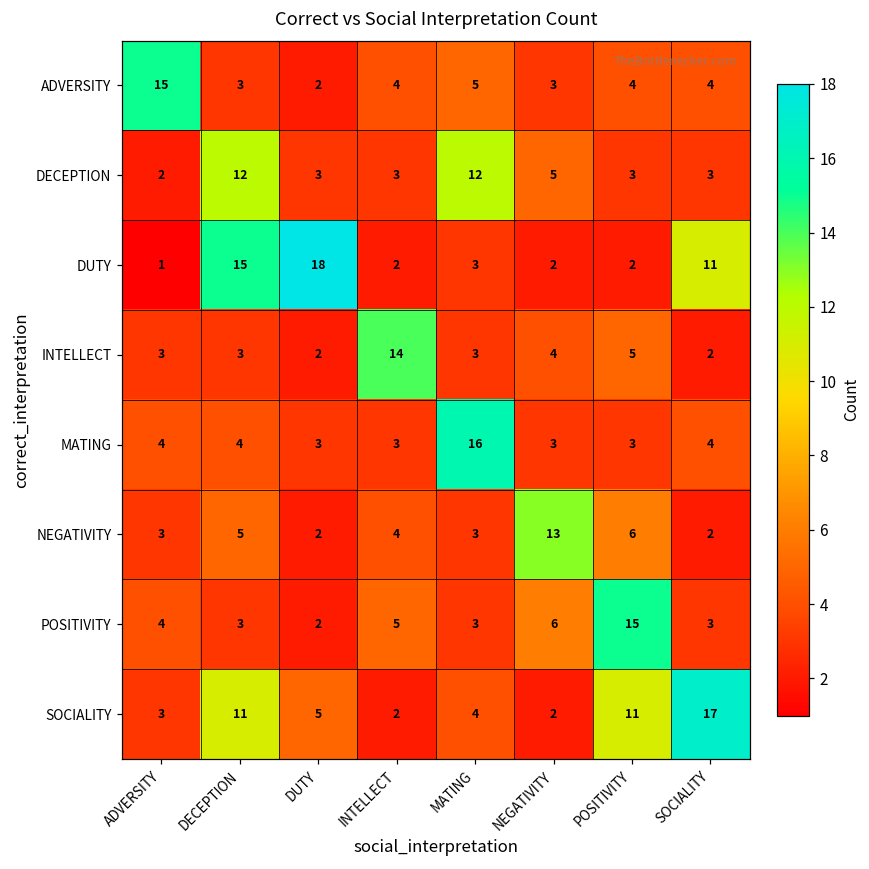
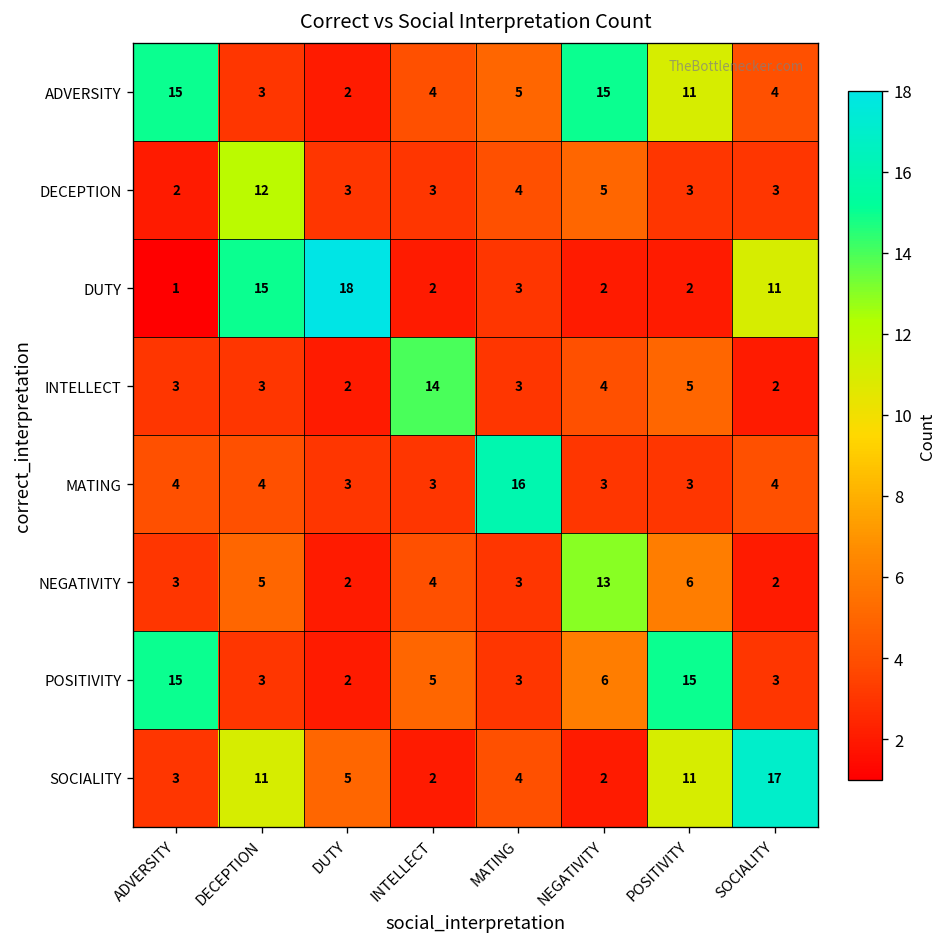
  {
    "ADVERSITY": {
      "ADVERSITY": 15,
      "DECEPTION": 3,
      "DUTY": 2,
      "INTELLECT": 4,
      "MATING": 5,
-     "NEGATIVITY": 3,
-     "POSITIVITY": 4
+     "NEGATIVITY": 15,
+     "POSITIVITY": 11
    },
    "DECEPTION": {
      "ADVERSITY": 2,
      "DECEPTION": 12,
      "DUTY": 3,
      "INTELLECT": 3,
-     "MATING": 12,
+     "MATING": 4,
      "NEGATIVITY": 5,
      "POSITIVITY": 3,
      "SOCIALITY": 3
    },
    "DUTY": {
      "ADVERSITY": 1,
      "DECEPTION": 15,
      "DUTY": 18,
      "INTELLECT": 2,
      "MATING": 3,
      "NEGATIVITY": 2,
      "POSITIVITY": 2,
      "SOCIALITY": 11
    },
    "INTELLECT": {
      "ADVERSITY": 3,
      "DECEPTION": 3,
      "DUTY": 2,
      "INTELLECT": 14,
      "MATING": 3,
      "NEGATIVITY": 4,
      "POSITIVITY": 5,
      "SOCIALITY": 2
    },
    "MATING": {
      "ADVERSITY": 4,
      "DECEPTION": 4,
      "DUTY": 3,
      "INTELLECT": 3,
      "MATING": 16,
      "NEGATIVITY": 3,
      "POSITIVITY": 3,
      "SOCIALITY": 4
    },
    "NEGATIVITY": {
      "ADVERSITY": 3,
      "DECEPTION": 5,
      "DUTY": 2,
      "INTELLECT": 4,
      "MATING": 3,
      "NEGATIVITY": 13,
      "POSITIVITY": 6,
      "SOCIALITY": 2
    },
    "POSITIVITY": {
-     "ADVERSITY": 4,
+     "ADVERSITY": 15,
      "DECEPTION": 3,
      "DUTY": 2,
      "INTELLECT": 5,
      "MATING": 3,
      "NEGATIVITY": 6,
      "POSITIVITY": 15,
      "SOCIALITY": 3
    },
    "SOCIALITY": {
      "ADVERSITY": 3,
      "DECEPTION": 11,
      "DUTY": 5,
      "INTELLECT": 2,
      "MATING": 4,
      "NEGATIVITY": 2,
      "POSITIVITY": 11,
      "SOCIALITY": 17
    }
  }
